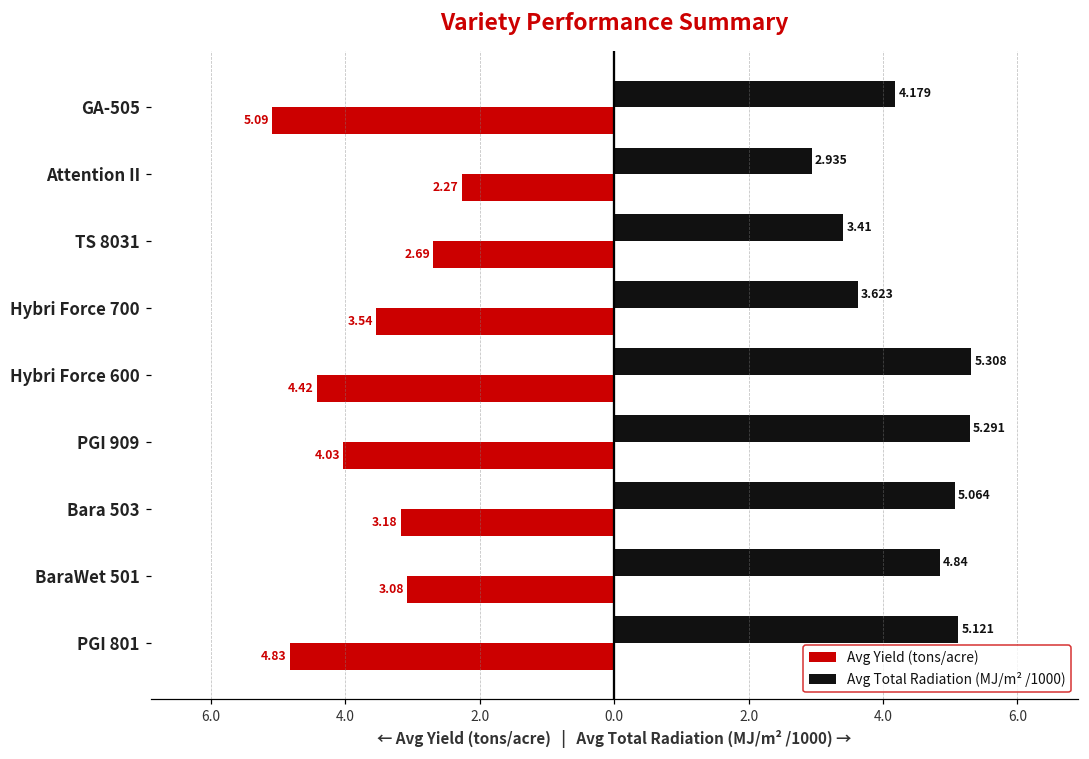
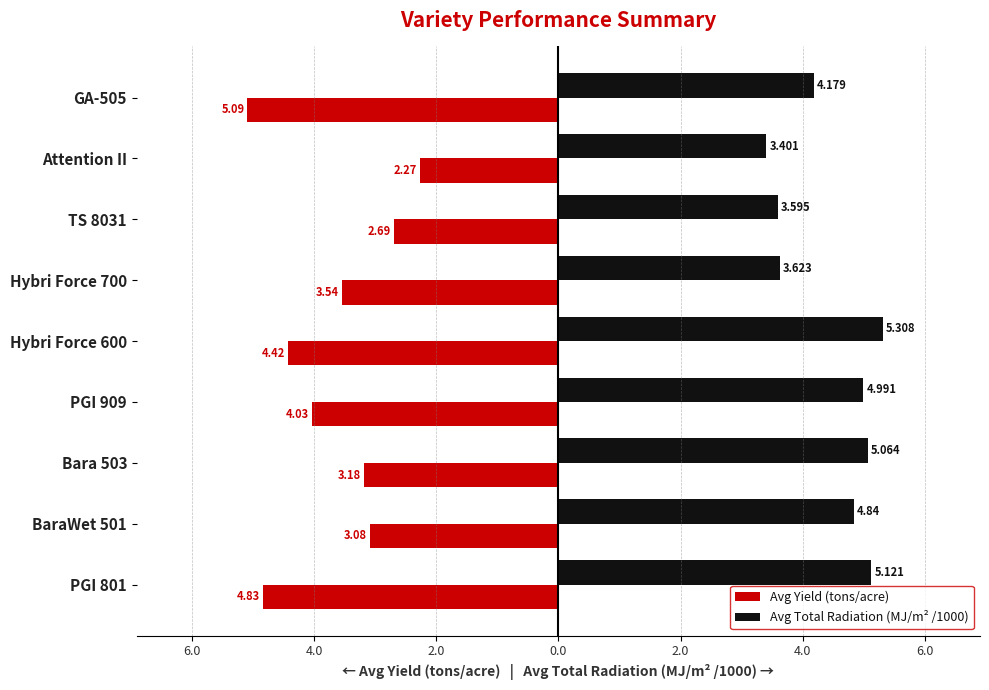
  {
    "Avg Total Radiation (MJ/m² /1000)": {
      "GA-505": 4.179,
-     "Attention II": 2.935,
-     "TS 8031": 3.41,
+     "Attention II": 3.401,
+     "TS 8031": 3.595,
      "Hybri Force 700": 3.623,
      "Hybri Force 600": 5.308,
-     "PGI 909": 5.291,
+     "PGI 909": 4.991,
      "Bara 503": 5.064,
      "BaraWet 501": 4.84,
      "PGI 801": 5.121
    }
  }
